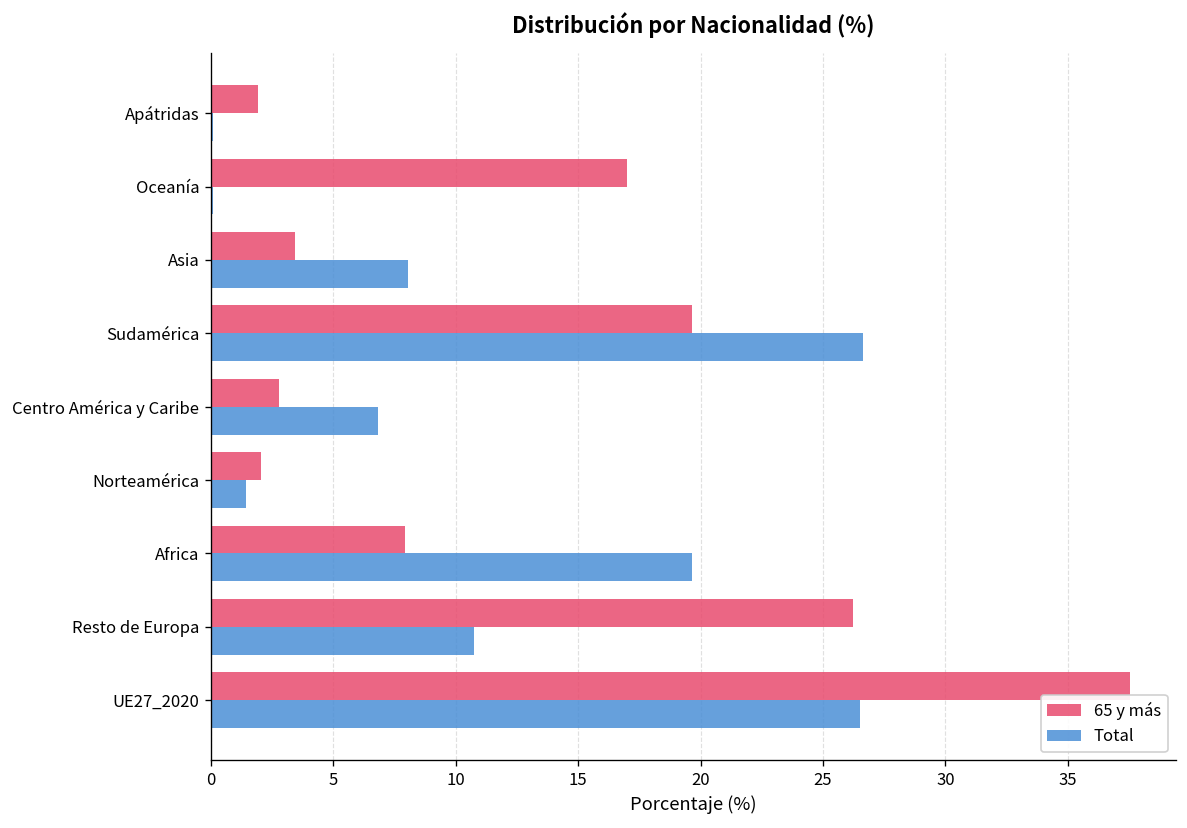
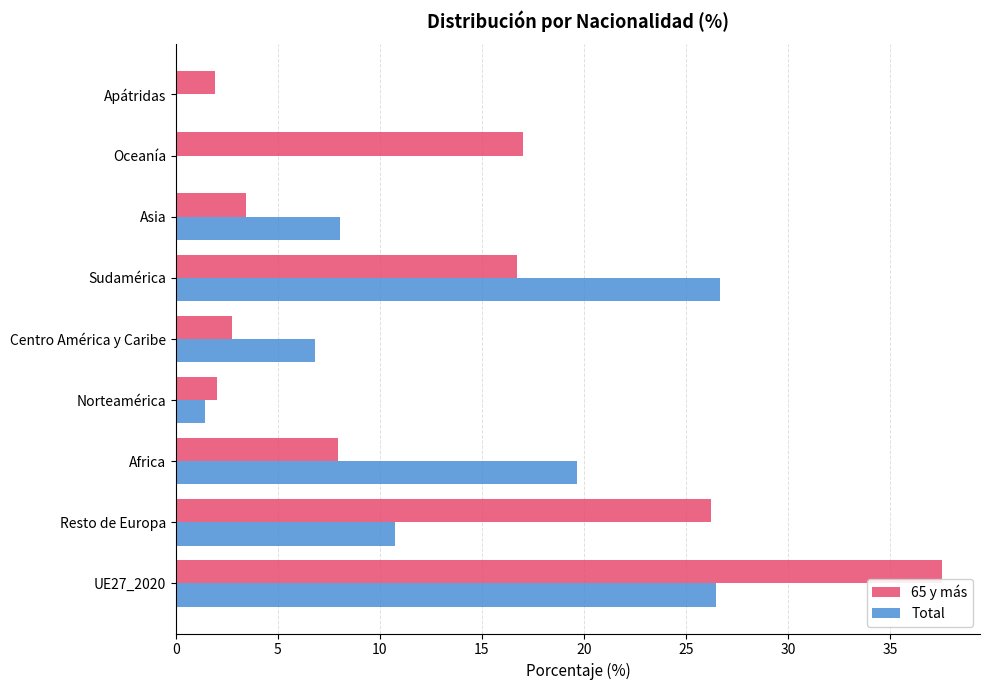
  {
    "65 y más": {
      "Apátridas": 1.9,
      "Oceanía": 17.0,
      "Asia": 3.4,
-     "Sudamérica": 19.7,
+     "Sudamérica": 16.7,
      "Centro América y Caribe": 2.8,
      "Norteamérica": 2.0,
      "Africa": 7.9,
      "Resto de Europa": 26.2,
      "UE27_2020": 37.5
    },
    "Total": {
      "Asia": 8.0,
      "Sudamérica": 26.7,
      "Centro América y Caribe": 6.8,
      "Norteamérica": 1.4,
      "Africa": 19.7,
      "Resto de Europa": 10.7,
      "UE27_2020": 26.5
    }
  }
